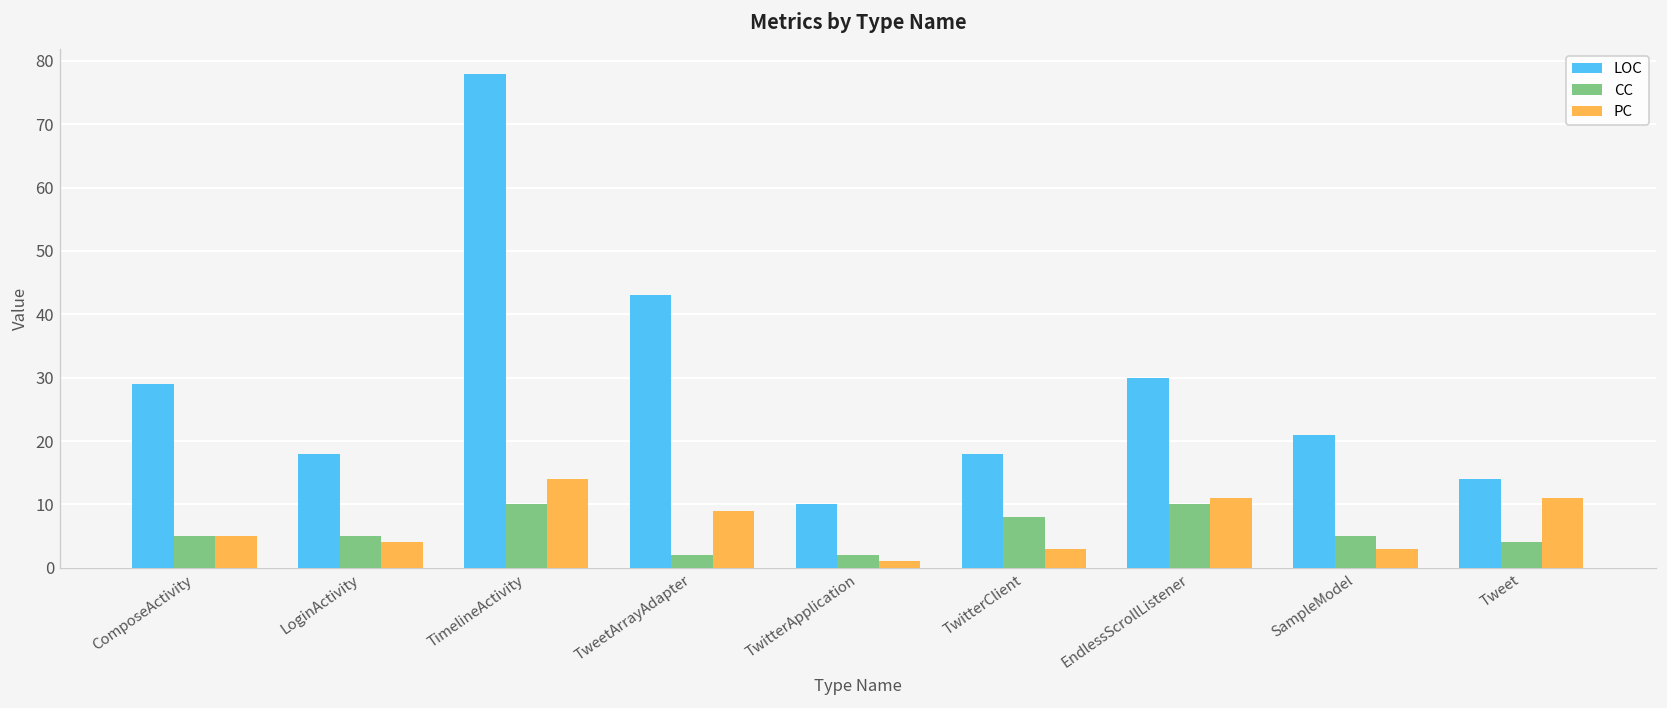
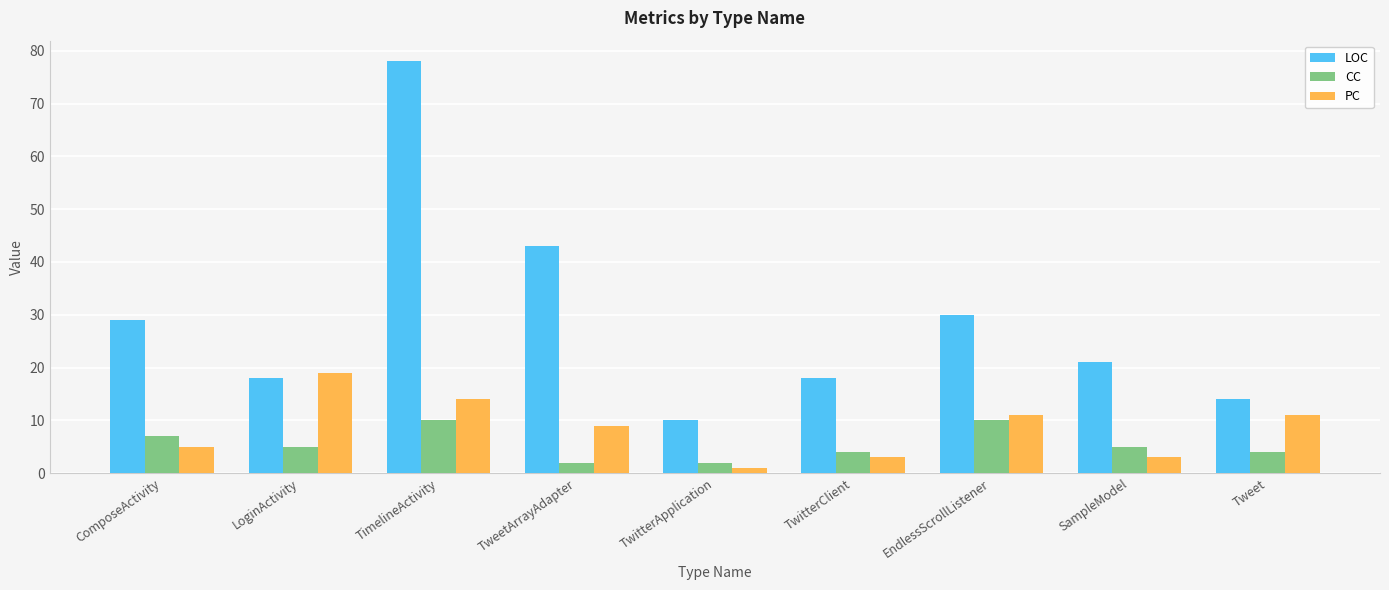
  {
    "LOC": {
      "ComposeActivity": 29,
      "LoginActivity": 18,
      "TimelineActivity": 78,
      "TweetArrayAdapter": 43,
      "TwitterApplication": 10,
      "TwitterClient": 18,
      "EndlessScrollListener": 30,
      "SampleModel": 21,
      "Tweet": 14
    },
    "CC": {
-     "ComposeActivity": 5,
+     "ComposeActivity": 7,
      "LoginActivity": 5,
      "TimelineActivity": 10,
      "TweetArrayAdapter": 2,
      "TwitterApplication": 2,
-     "TwitterClient": 8,
+     "TwitterClient": 4,
      "EndlessScrollListener": 10,
      "SampleModel": 5,
      "Tweet": 4
    },
    "PC": {
      "ComposeActivity": 5,
-     "LoginActivity": 4,
+     "LoginActivity": 19,
      "TimelineActivity": 14,
      "TweetArrayAdapter": 9,
      "TwitterApplication": 1,
      "TwitterClient": 3,
      "EndlessScrollListener": 11,
      "SampleModel": 3,
      "Tweet": 11
    }
  }
